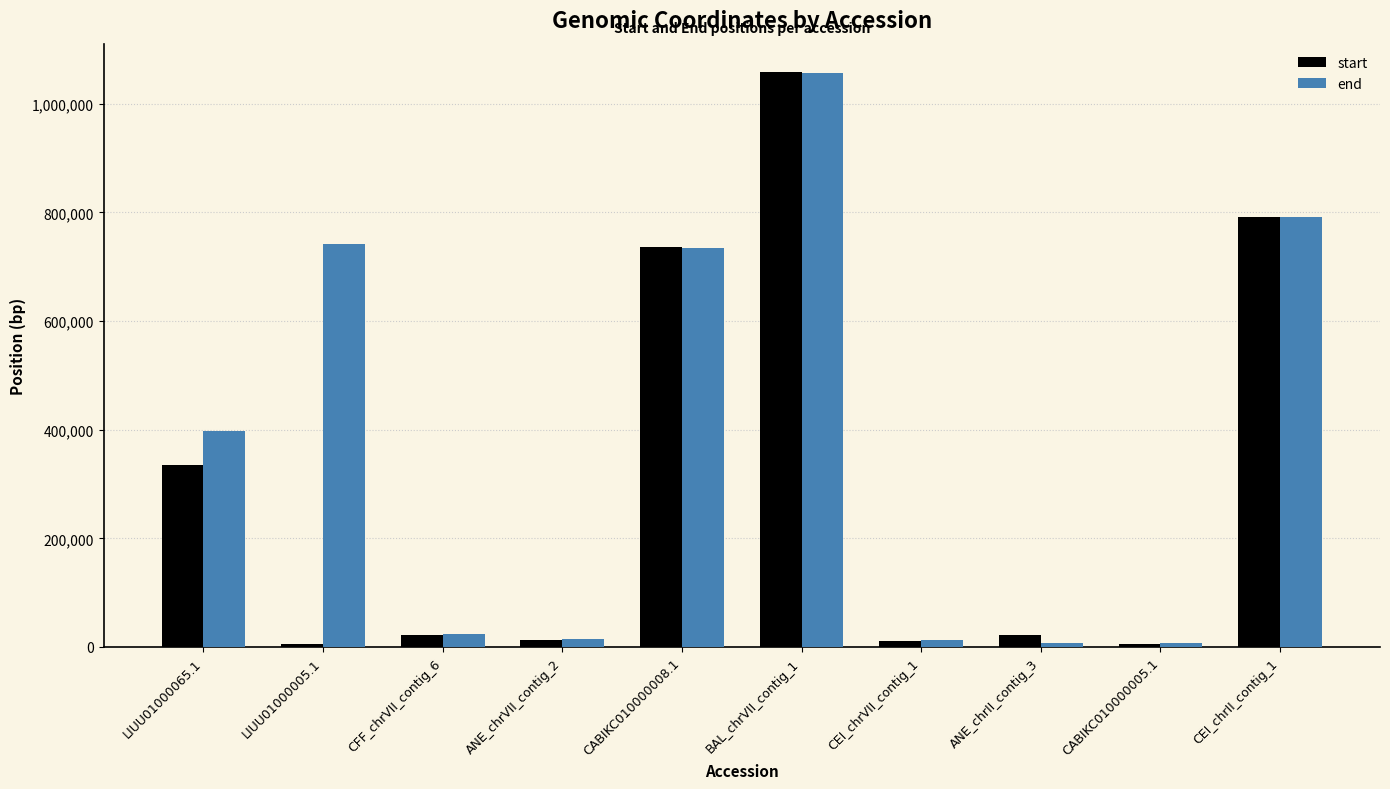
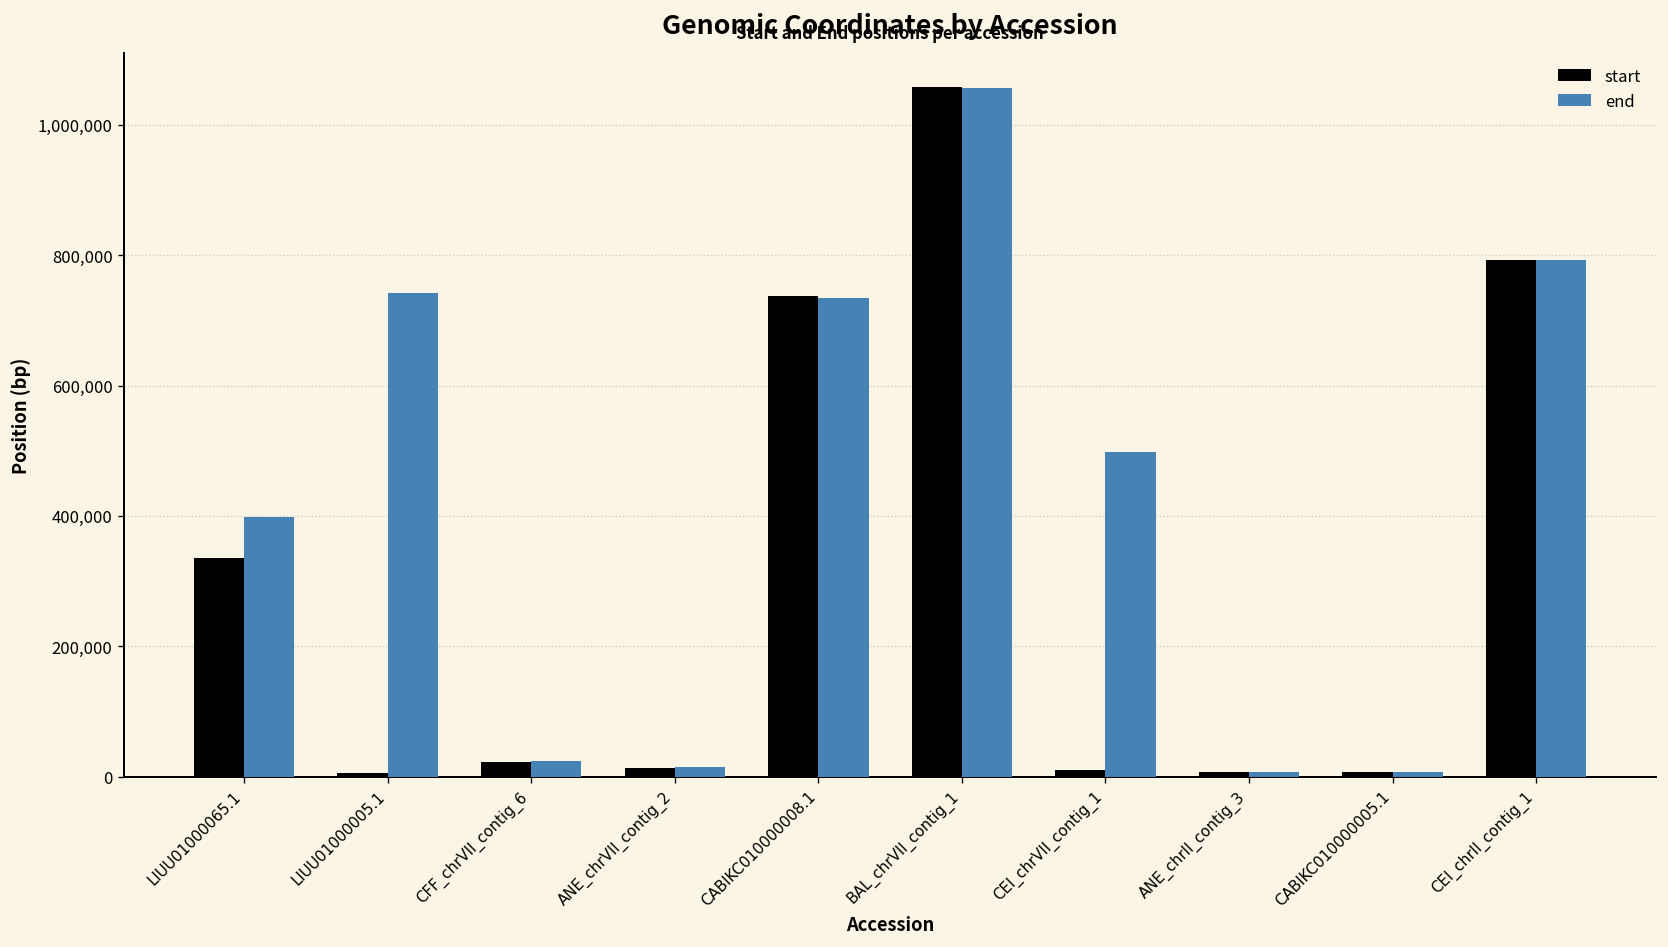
  {
    "start": {
      "LIUU01000065.1": "330,000",
      "LIUU01000005.1": "10,000",
      "CFF_chrVII_contig_6": "20,000",
      "ANE_chrVII_contig_2": "10,000",
      "CABIKC010000008.1": "740,000",
      "BAL_chrVII_contig_1": "1,060,000",
      "CEI_chrVII_contig_1": "10,000",
-     "ANE_chrII_contig_3": "20,000",
+     "ANE_chrII_contig_3": "10,000",
      "CABIKC010000005.1": "10,000",
      "CEI_chrII_contig_1": "790,000"
    },
    "end": {
      "LIUU01000065.1": "400,000",
      "LIUU01000005.1": "740,000",
      "CFF_chrVII_contig_6": "20,000",
      "ANE_chrVII_contig_2": "10,000",
      "CABIKC010000008.1": "730,000",
      "BAL_chrVII_contig_1": "1,060,000",
-     "CEI_chrVII_contig_1": "10,000",
+     "CEI_chrVII_contig_1": "500,000",
      "ANE_chrII_contig_3": "10,000",
      "CABIKC010000005.1": "10,000",
      "CEI_chrII_contig_1": "790,000"
    }
  }
